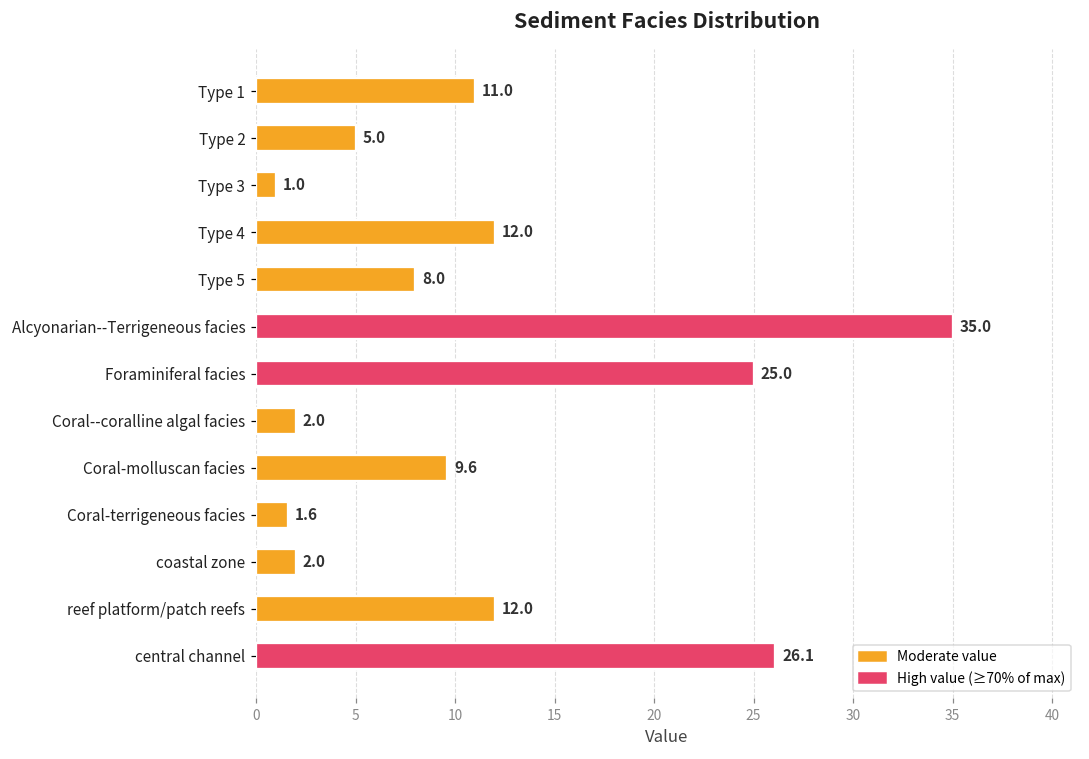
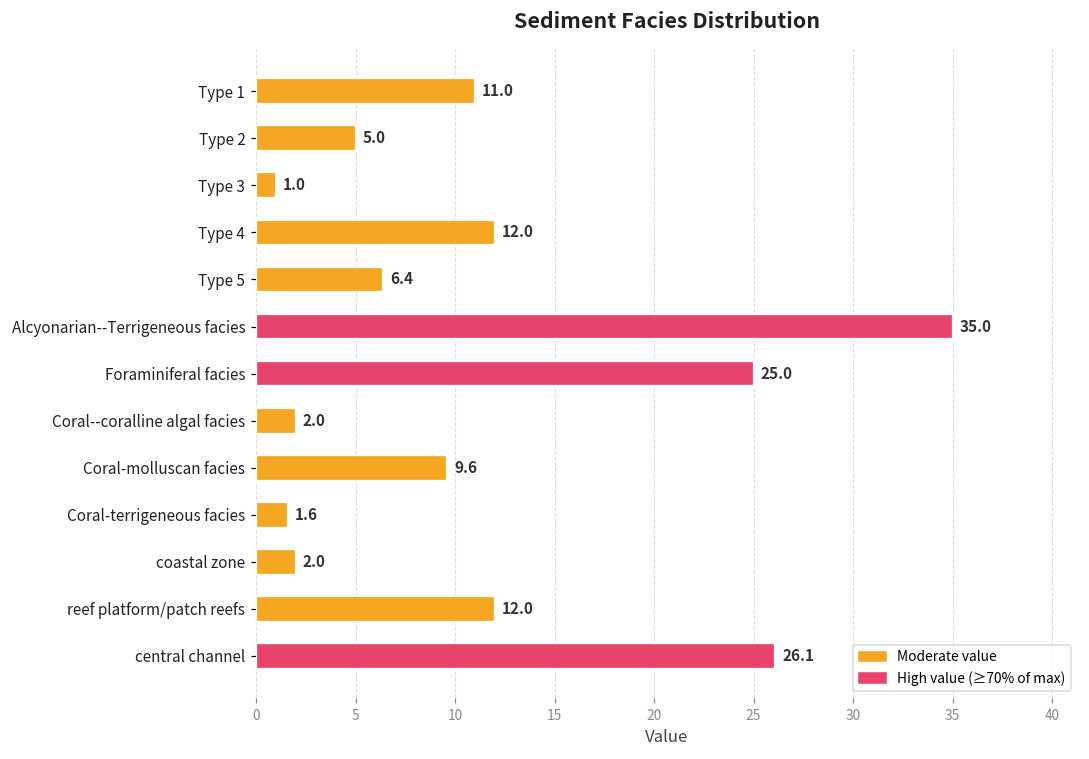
  {
    "Type 1": 11.0,
    "Type 2": 5.0,
    "Type 3": 1.0,
    "Type 4": 12.0,
-   "Type 5": 8.0,
+   "Type 5": 6.4,
    "Alcyonarian--Terrigeneous facies": 35.0,
    "Foraminiferal facies": 25.0,
    "Coral--coralline algal facies": 2.0,
    "Coral-molluscan facies": 9.6,
    "Coral-terrigeneous facies": 1.6,
    "coastal zone": 2.0,
    "reef platform/patch reefs": 12.0,
    "central channel": 26.1
  }
